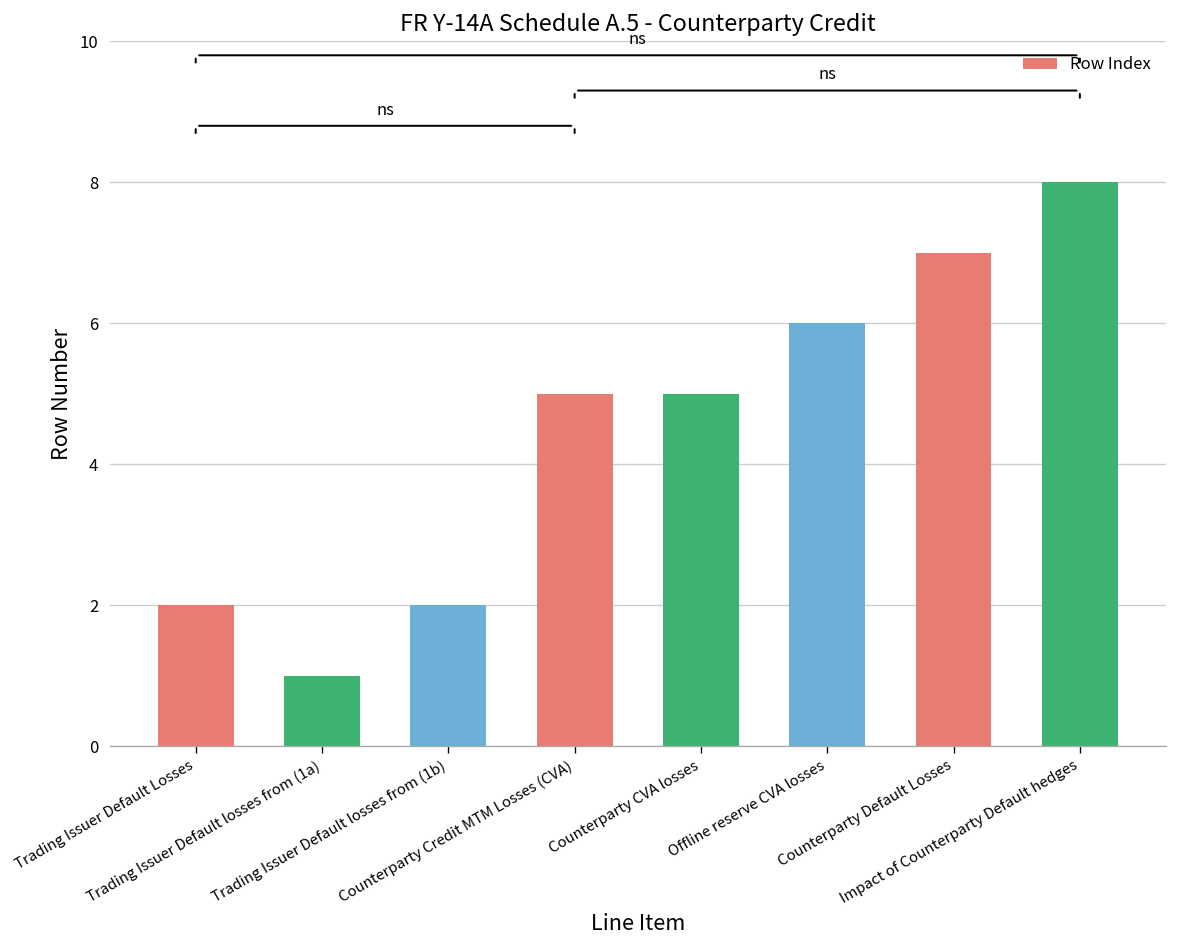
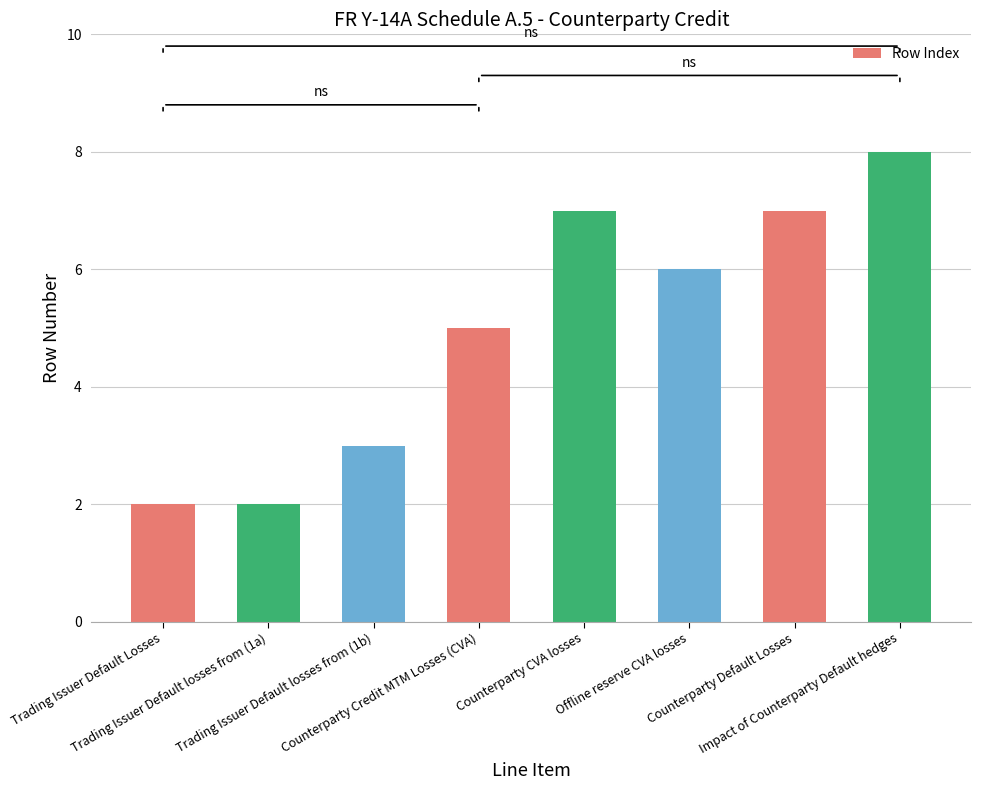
  {
    "Trading Issuer Default Losses": 2,
-   "Trading Issuer Default losses from (1a)": 1,
-   "Trading Issuer Default losses from (1b)": 2,
+   "Trading Issuer Default losses from (1a)": 2,
+   "Trading Issuer Default losses from (1b)": 3,
    "Counterparty Credit MTM Losses (CVA)": 5,
-   "Counterparty CVA losses": 5,
+   "Counterparty CVA losses": 7,
    "Offline reserve CVA losses": 6,
    "Counterparty Default Losses": 7,
    "Impact of Counterparty Default hedges": 8
  }
